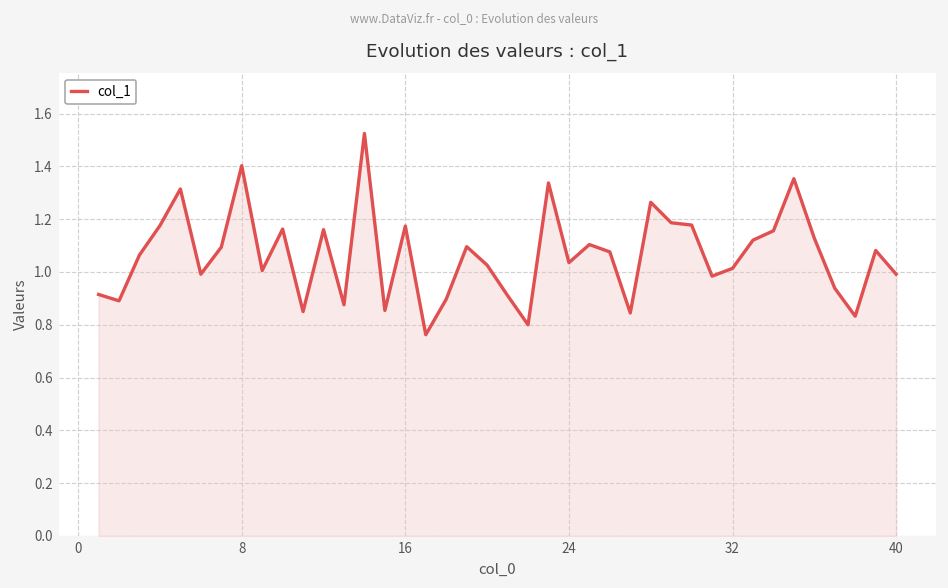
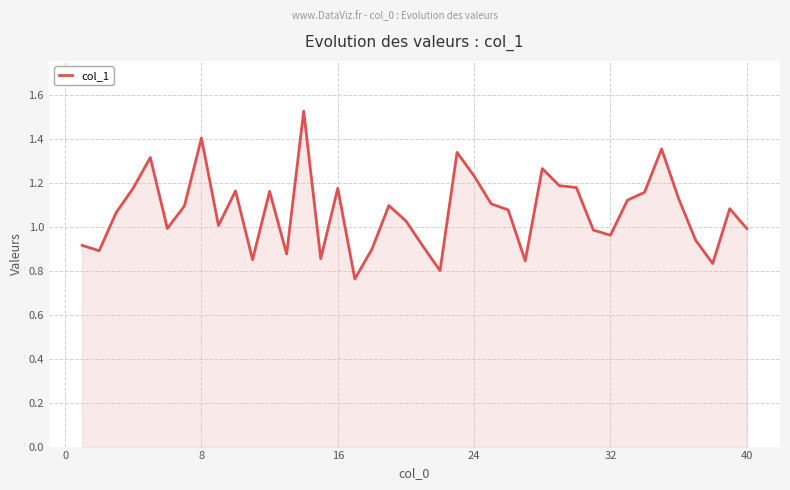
  {
    "8": 1.40,
    "16": 1.17,
-   "24": 1.04,
-   "32": 1.01,
+   "24": 1.23,
+   "32": 0.96,
    "40": 0.99
  }
